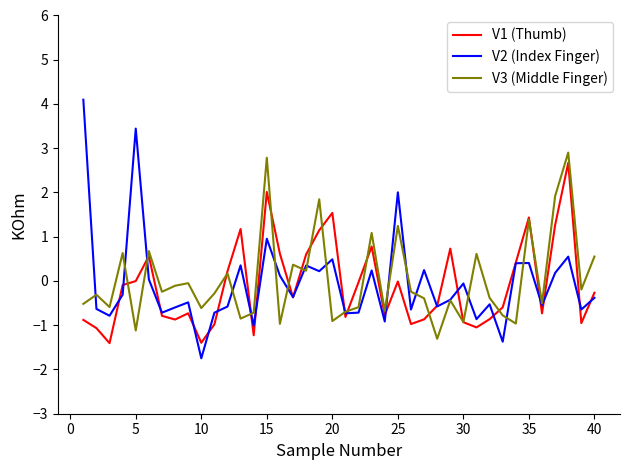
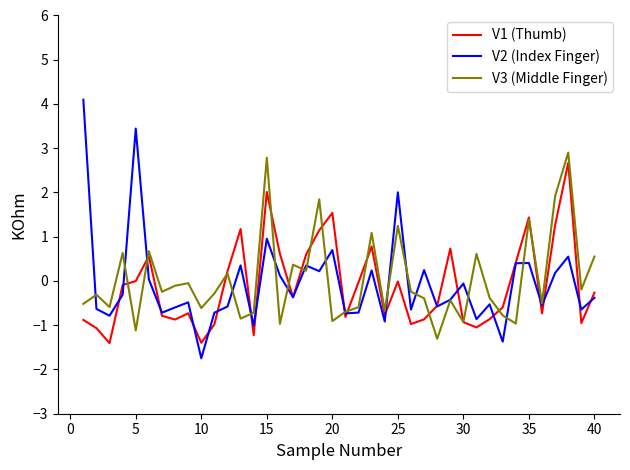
  {
    "V1 (Thumb)": {
      "5": 0.0,
      "10": -1.4,
      "15": 2.0,
      "20": 1.5,
      "25": 0.0,
      "40": -0.3
    },
    "V2 (Index Finger)": {
      "5": 3.4,
      "10": -1.7,
      "15": 1.0,
-     "20": 0.5,
+     "20": 0.7,
      "25": 2.0,
      "30": -0.1,
      "35": 0.4,
      "40": -0.4
    },
    "V3 (Middle Finger)": {
      "5": -1.1,
      "10": -0.6,
      "15": 2.8,
      "20": -0.9,
      "25": 1.2,
      "40": 0.6
    }
  }
